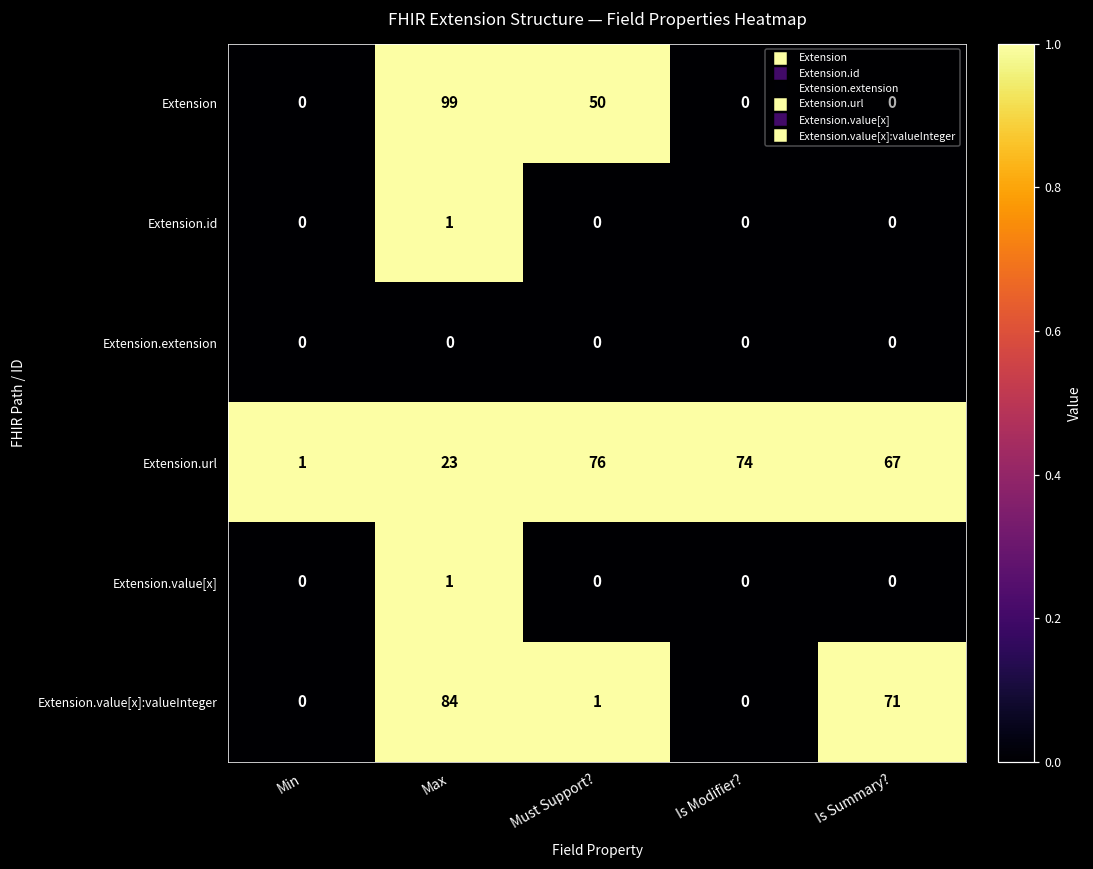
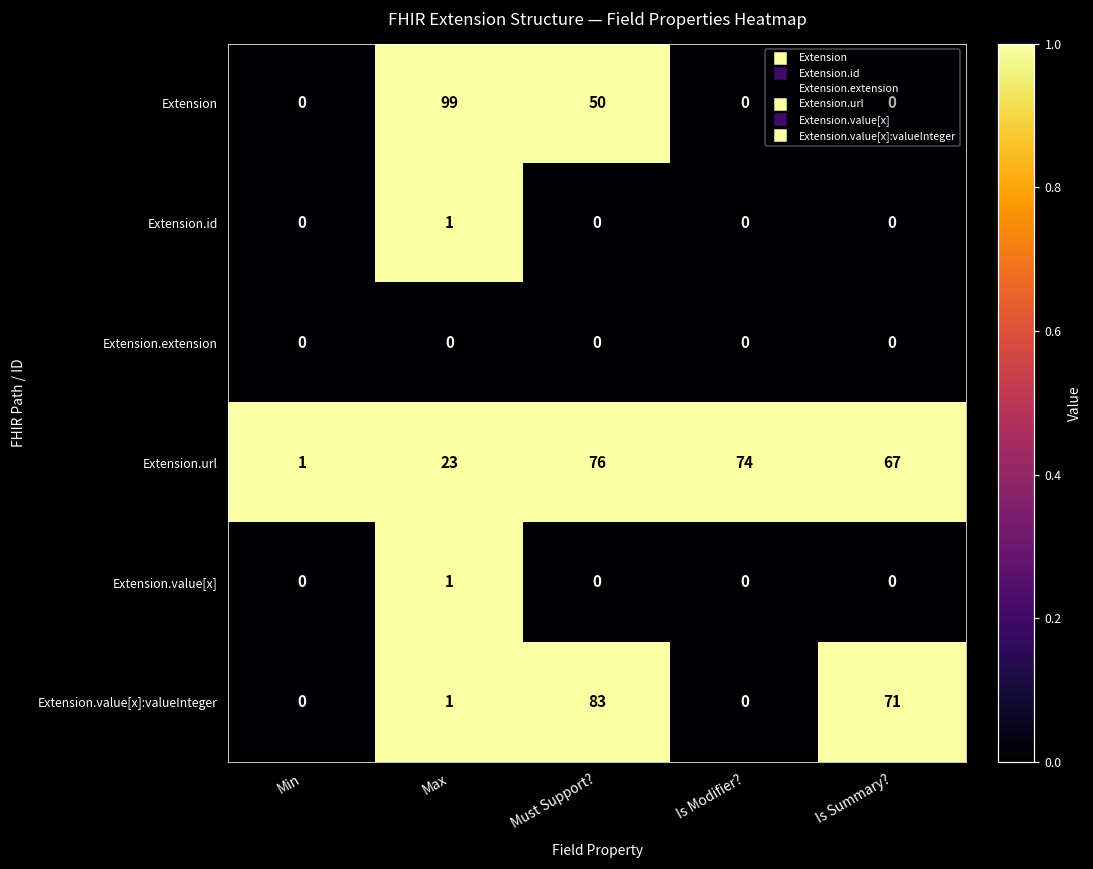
  {
    "Extension": {
      "Min": 0,
      "Max": 99,
      "Must Support?": 50,
      "Is Modifier?": 0
    },
    "Extension.id": {
      "Min": 0,
      "Max": 1,
      "Must Support?": 0,
      "Is Modifier?": 0,
      "Is Summary?": 0
    },
    "Extension.extension": {
      "Min": 0,
      "Max": 0,
      "Must Support?": 0,
      "Is Modifier?": 0,
      "Is Summary?": 0
    },
    "Extension.url": {
      "Min": 1,
      "Max": 23,
      "Must Support?": 76,
      "Is Modifier?": 74,
      "Is Summary?": 67
    },
    "Extension.value[x]": {
      "Min": 0,
      "Max": 1,
      "Must Support?": 0,
      "Is Modifier?": 0,
      "Is Summary?": 0
    },
    "Extension.value[x]:valueInteger": {
      "Min": 0,
-     "Max": 84,
-     "Must Support?": 1,
+     "Max": 1,
+     "Must Support?": 83,
      "Is Modifier?": 0,
      "Is Summary?": 71
    }
  }
